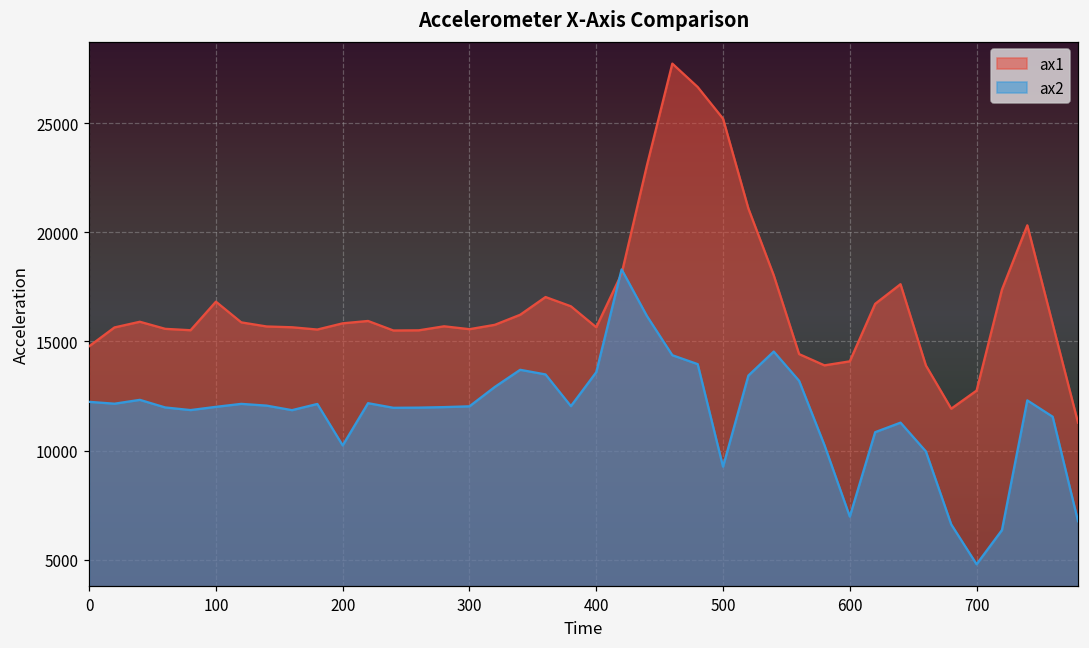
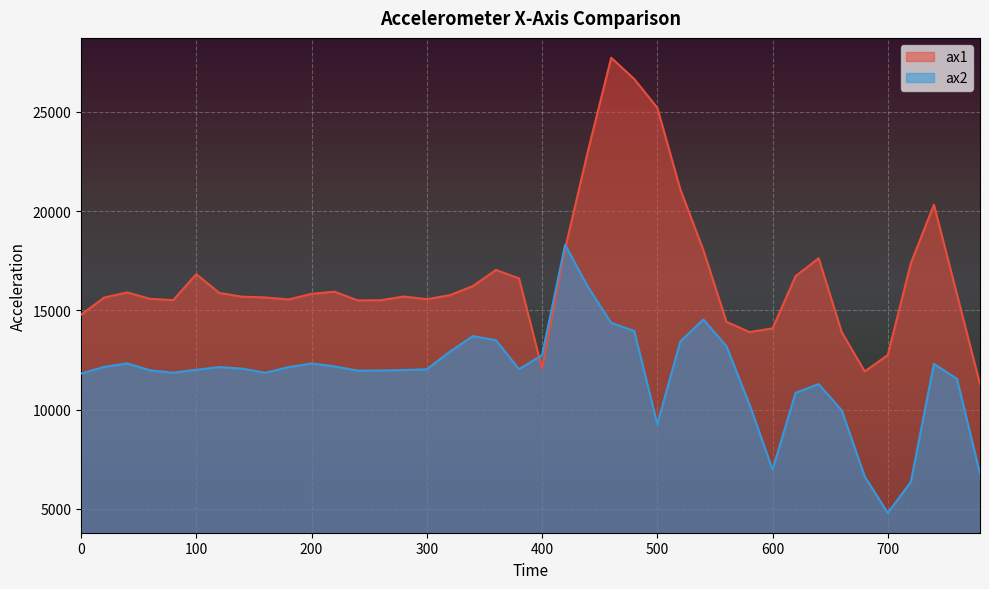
  {
    "ax1": {
      "0": 14800,
      "100": 16800,
      "200": 15800,
      "300": 15600,
-     "400": 15600,
+     "400": 12100,
      "500": 25200,
      "600": 14100,
      "700": 12700
    },
    "ax2": {
-     "0": 12200,
+     "0": 11800,
      "100": 12000,
-     "200": 10200,
+     "200": 12300,
      "300": 12000,
-     "400": 13600,
+     "400": 12700,
      "500": 9300,
      "600": 7000,
      "700": 4800
    }
  }
